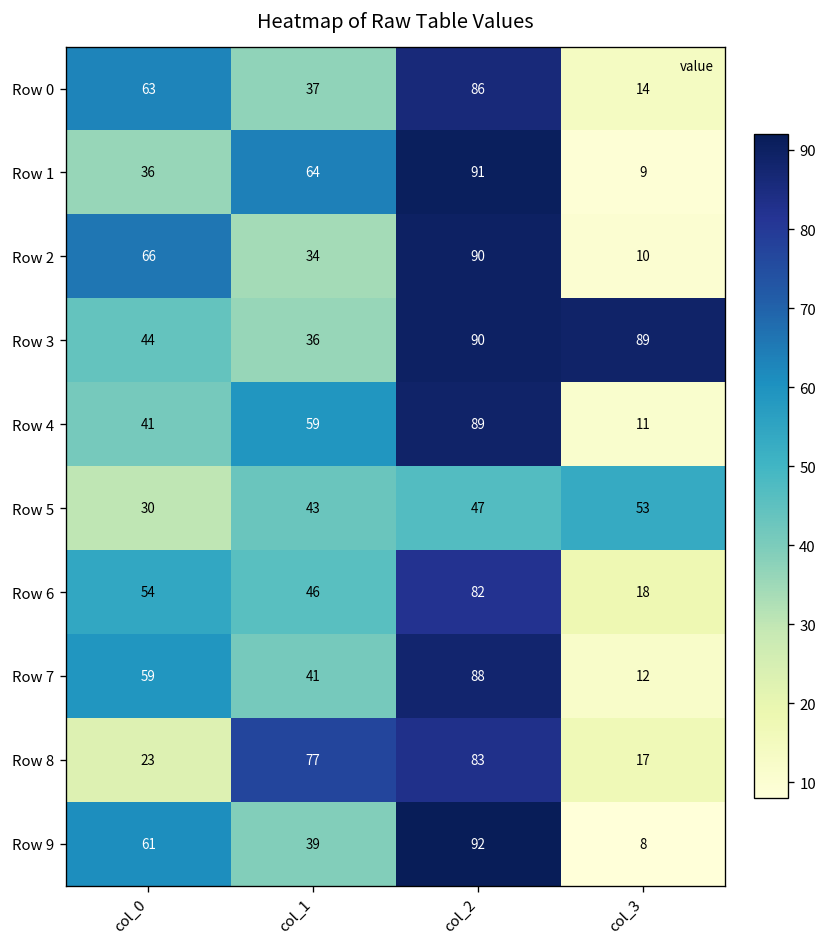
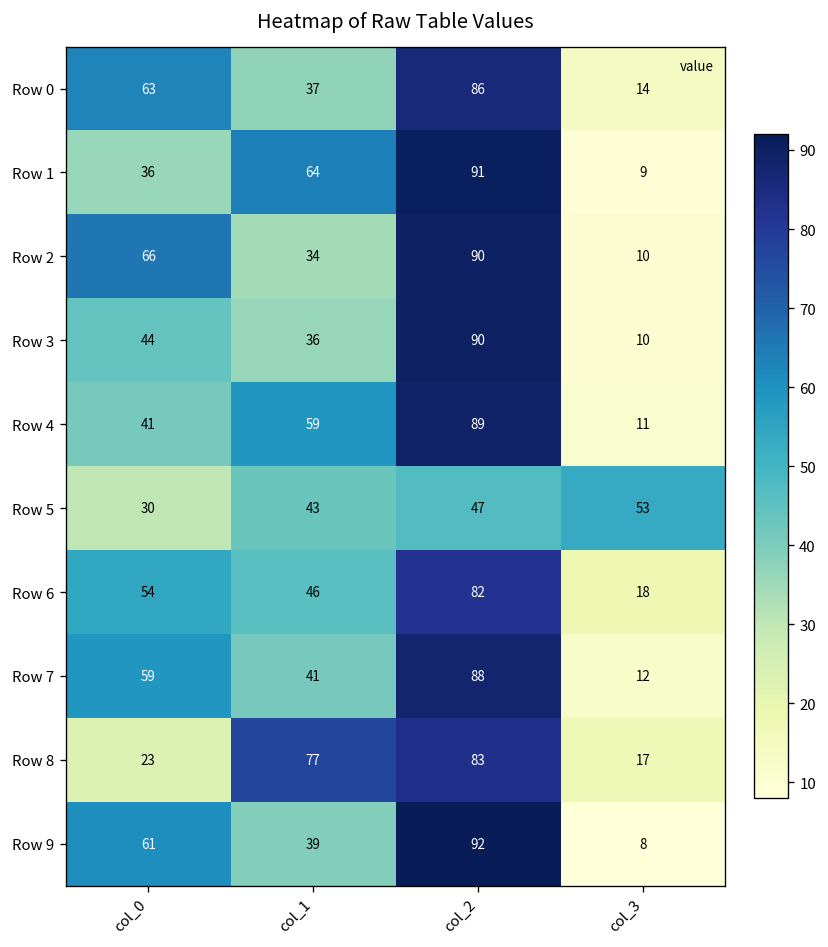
  {
    "Row 0": {
      "col_0": 63,
      "col_1": 37,
      "col_2": 86,
      "col_3": 14
    },
    "Row 1": {
      "col_0": 36,
      "col_1": 64,
      "col_2": 91,
      "col_3": 9
    },
    "Row 2": {
      "col_0": 66,
      "col_1": 34,
      "col_2": 90,
      "col_3": 10
    },
    "Row 3": {
      "col_0": 44,
      "col_1": 36,
      "col_2": 90,
-     "col_3": 89
+     "col_3": 10
    },
    "Row 4": {
      "col_0": 41,
      "col_1": 59,
      "col_2": 89,
      "col_3": 11
    },
    "Row 5": {
      "col_0": 30,
      "col_1": 43,
      "col_2": 47,
      "col_3": 53
    },
    "Row 6": {
      "col_0": 54,
      "col_1": 46,
      "col_2": 82,
      "col_3": 18
    },
    "Row 7": {
      "col_0": 59,
      "col_1": 41,
      "col_2": 88,
      "col_3": 12
    },
    "Row 8": {
      "col_0": 23,
      "col_1": 77,
      "col_2": 83,
      "col_3": 17
    },
    "Row 9": {
      "col_0": 61,
      "col_1": 39,
      "col_2": 92,
      "col_3": 8
    }
  }
